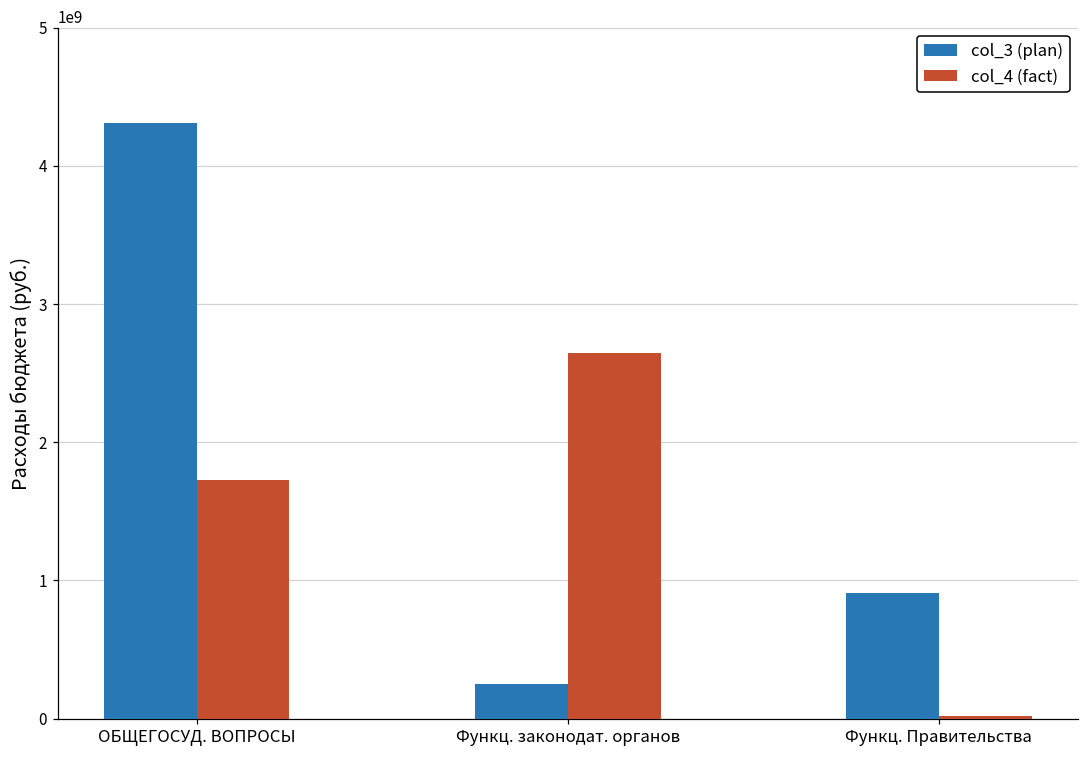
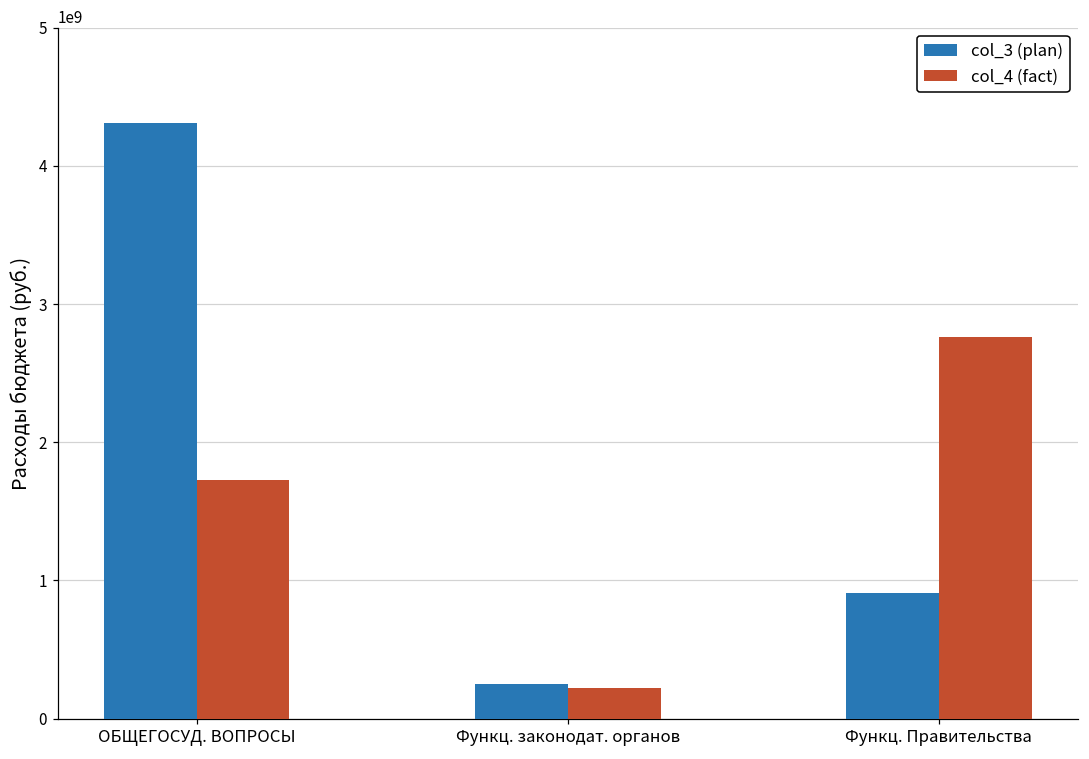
  {
    "col_3 (plan)": {
      "ОБЩЕГОСУД. ВОПРОСЫ": 4310000000,
      "Функц. законодат. органов": 250000000,
      "Функц. Правительства": 910000000
    },
    "col_4 (fact)": {
      "ОБЩЕГОСУД. ВОПРОСЫ": 1730000000,
-     "Функц. законодат. органов": 2640000000,
-     "Функц. Правительства": 20000000
+     "Функц. законодат. органов": 220000000,
+     "Функц. Правительства": 2760000000
    }
  }
